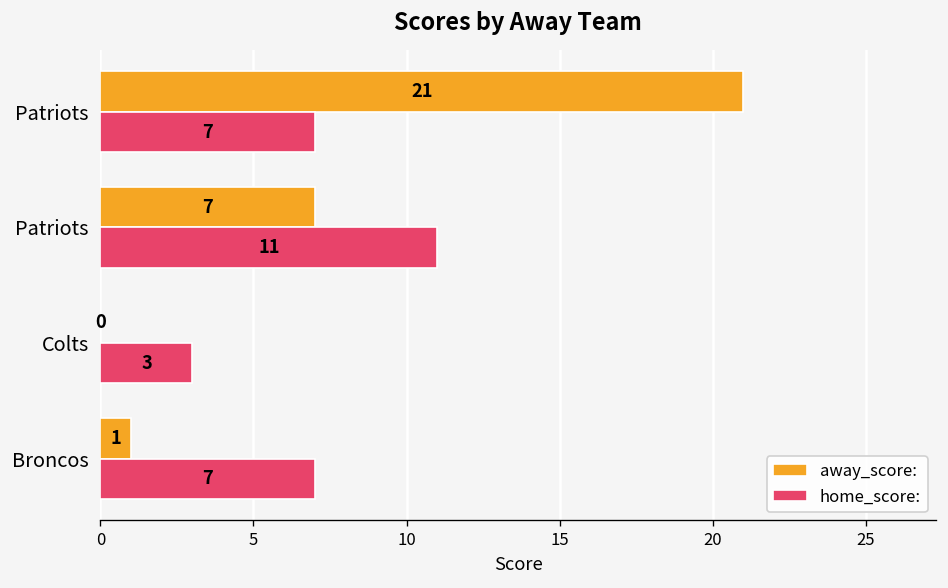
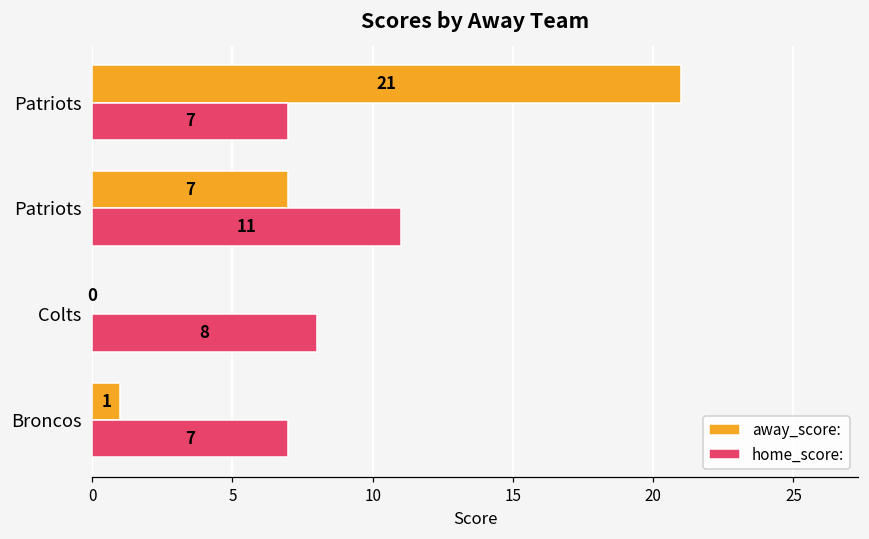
  {
    "away_score:": {
      "Colts": 0,
      "Broncos": 1
    },
    "home_score:": {
-     "Colts": 3,
+     "Colts": 8,
      "Broncos": 7
    }
  }
